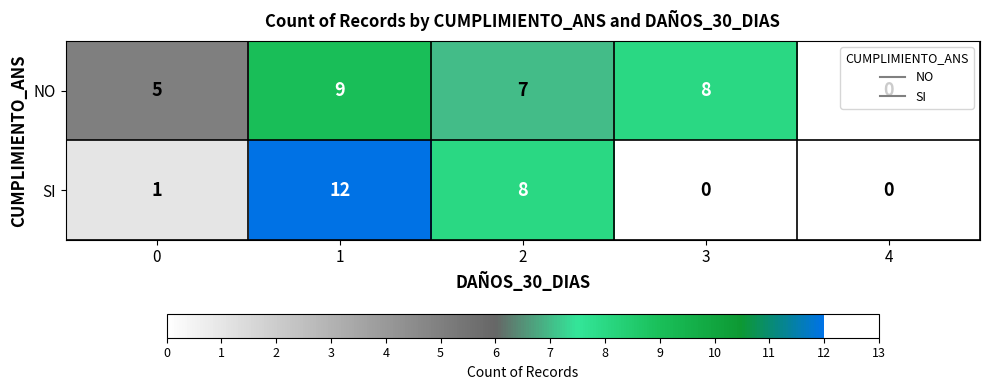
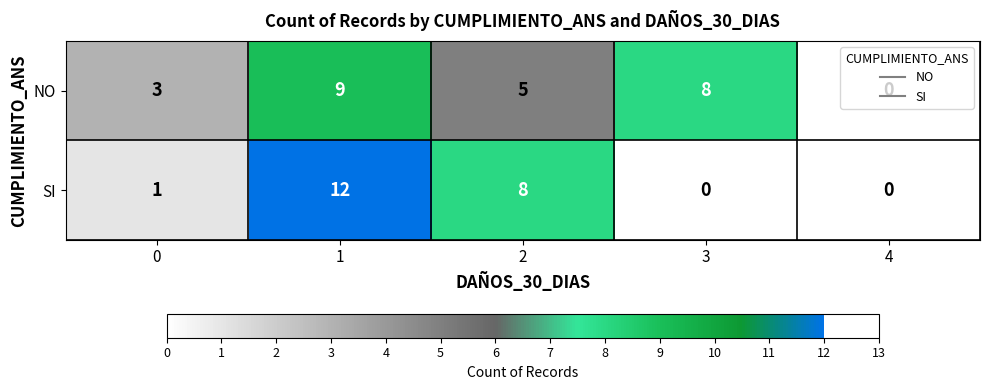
  {
    "NO": {
-     "0": 5,
+     "0": 3,
      "1": 9,
-     "2": 7,
+     "2": 5,
      "3": 8
    },
    "SI": {
      "0": 1,
      "1": 12,
      "2": 8,
      "3": 0,
      "4": 0
    }
  }
